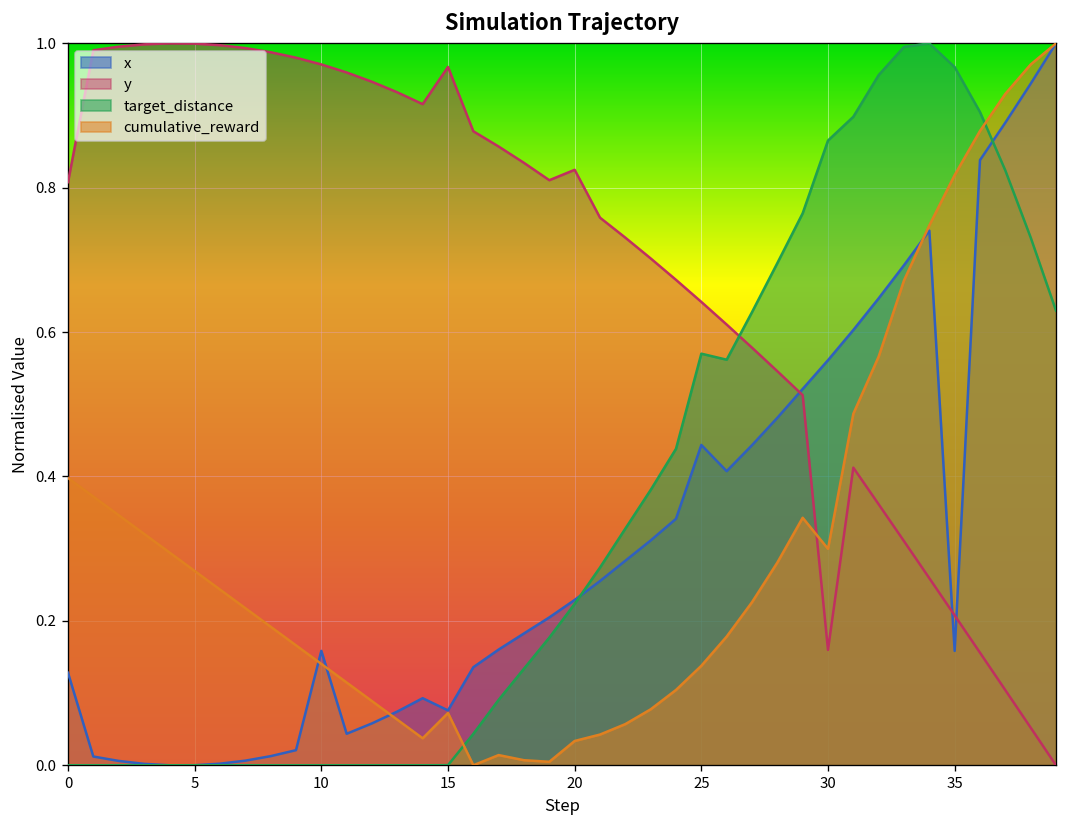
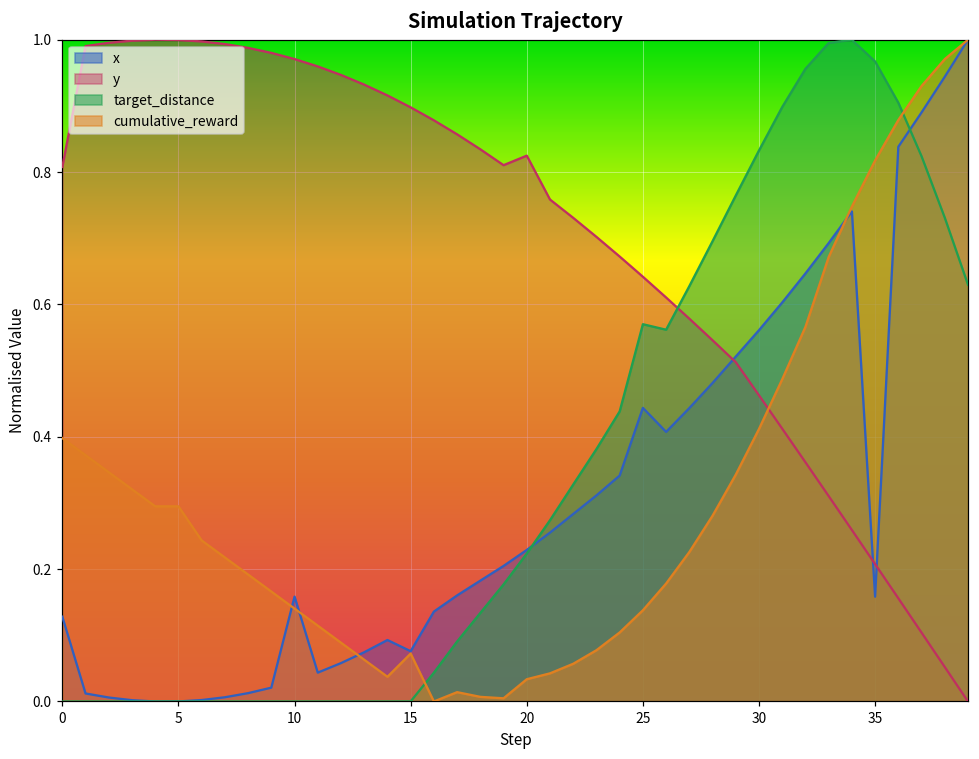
  {
    "x": {
      "0": 0.13,
      "10": 0.16,
      "20": 0.23,
      "25": 0.44,
      "30": 0.56,
      "35": 0.16
    },
    "y": {
      "0": 0.81,
      "5": 1.00,
      "10": 0.97,
-     "15": 0.97,
+     "15": 0.90,
      "20": 0.82,
      "25": 0.64,
-     "30": 0.16,
+     "30": 0.46,
      "35": 0.21
    },
    "target_distance": {
      "0": 0.00,
      "10": 0.00,
      "15": 0.00,
      "20": 0.22,
      "25": 0.57,
-     "30": 0.87,
+     "30": 0.83,
      "35": 0.97
    },
    "cumulative_reward": {
      "0": 0.40,
-     "5": 0.27,
+     "5": 0.29,
      "10": 0.14,
      "20": 0.03,
      "25": 0.14,
-     "30": 0.30,
+     "30": 0.41,
      "35": 0.82
    }
  }
